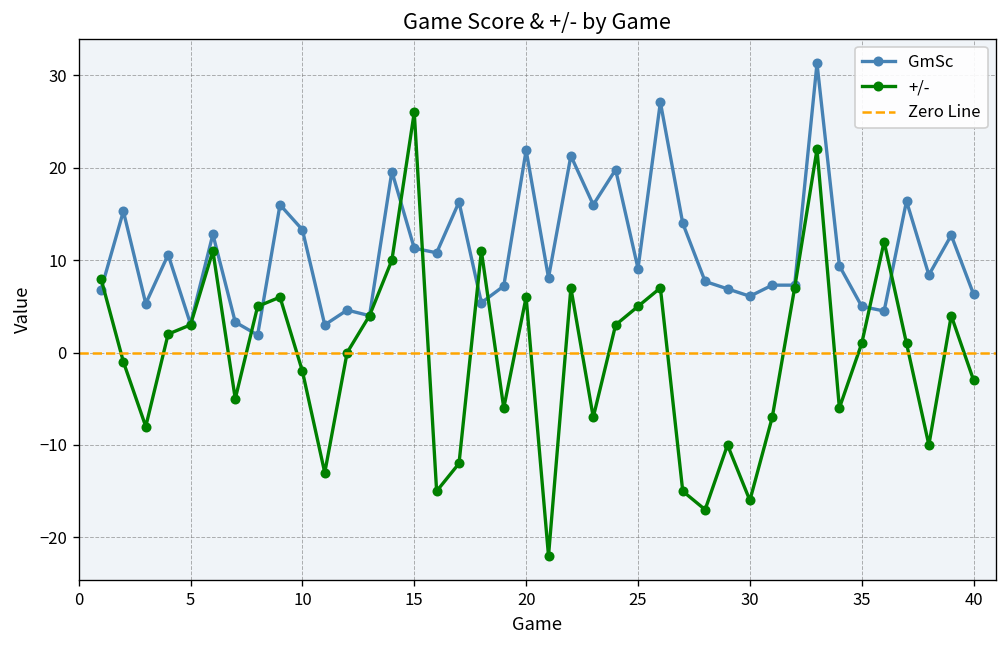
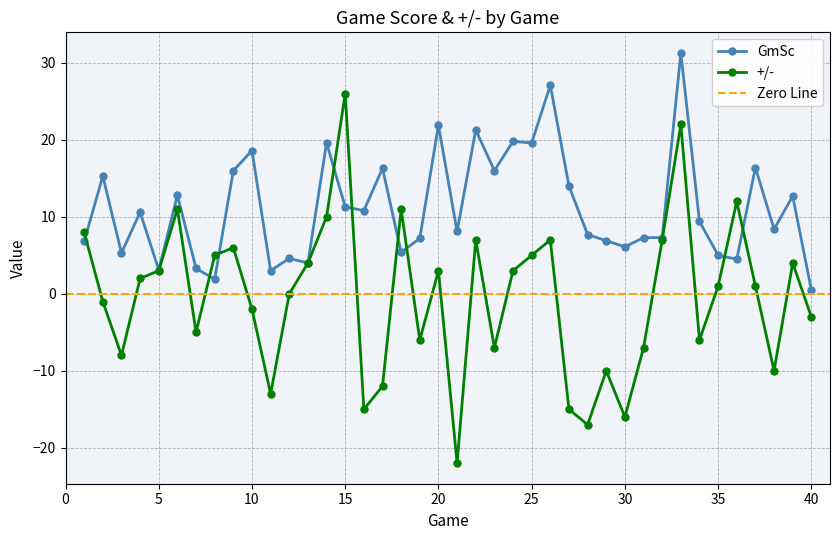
  {
    "GmSc": {
-     "10": 13,
+     "10": 19,
      "15": 11,
      "20": 22,
-     "25": 9,
+     "25": 20,
      "30": 6,
      "35": 5,
-     "40": 6
+     "40": 1
    },
    "+/-": {
      "10": -2,
      "15": 26,
-     "20": 6,
+     "20": 3,
      "25": 5,
      "30": -16,
      "35": 1,
      "40": -3
    }
  }
